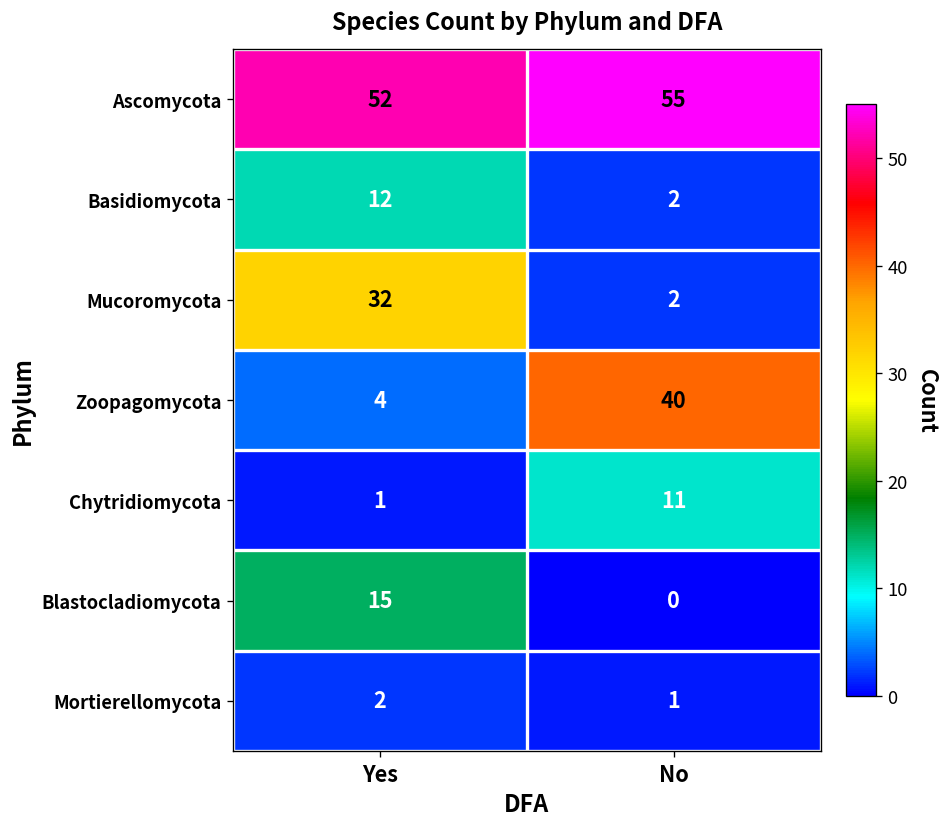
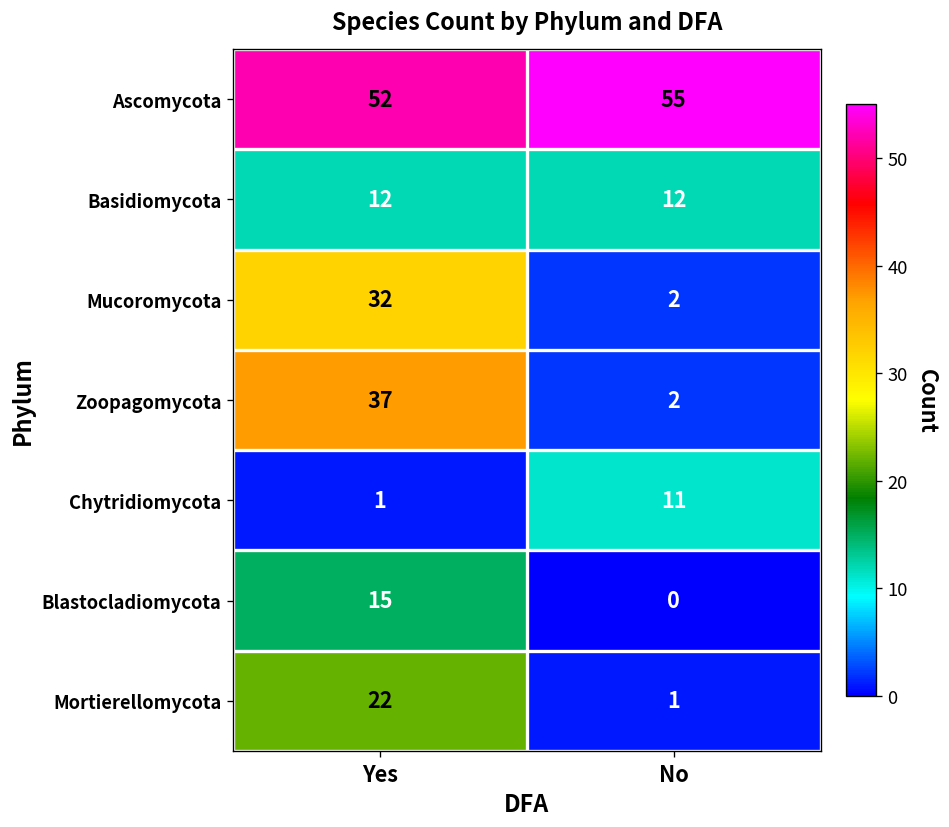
  {
    "Ascomycota": {
      "Yes": 52,
      "No": 55
    },
    "Basidiomycota": {
      "Yes": 12,
-     "No": 2
+     "No": 12
    },
    "Mucoromycota": {
      "Yes": 32,
      "No": 2
    },
    "Zoopagomycota": {
-     "Yes": 4,
-     "No": 40
+     "Yes": 37,
+     "No": 2
    },
    "Chytridiomycota": {
      "Yes": 1,
      "No": 11
    },
    "Blastocladiomycota": {
      "Yes": 15,
      "No": 0
    },
    "Mortierellomycota": {
-     "Yes": 2,
+     "Yes": 22,
      "No": 1
    }
  }
